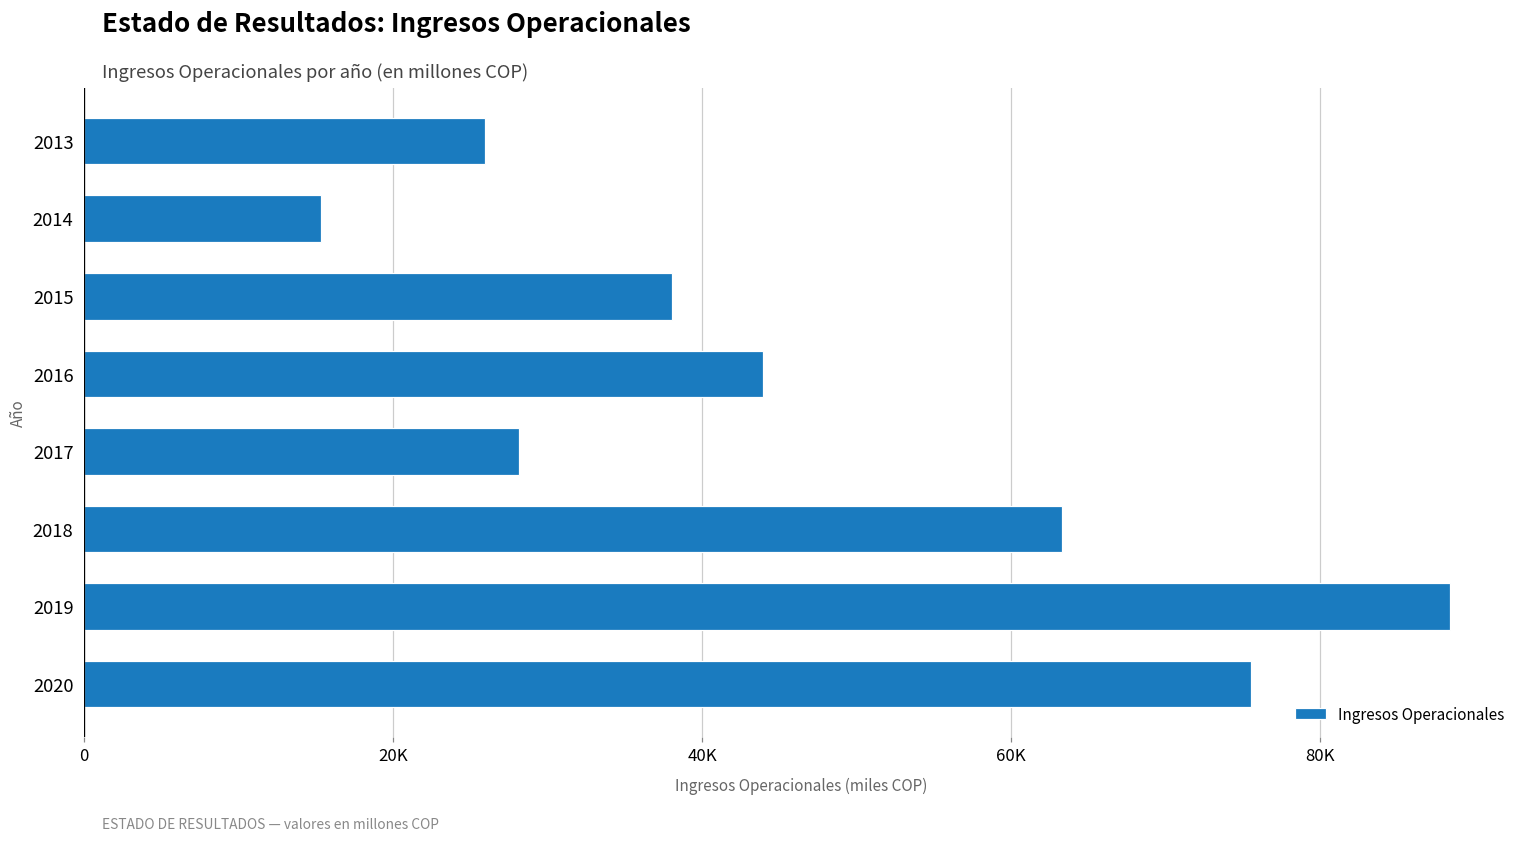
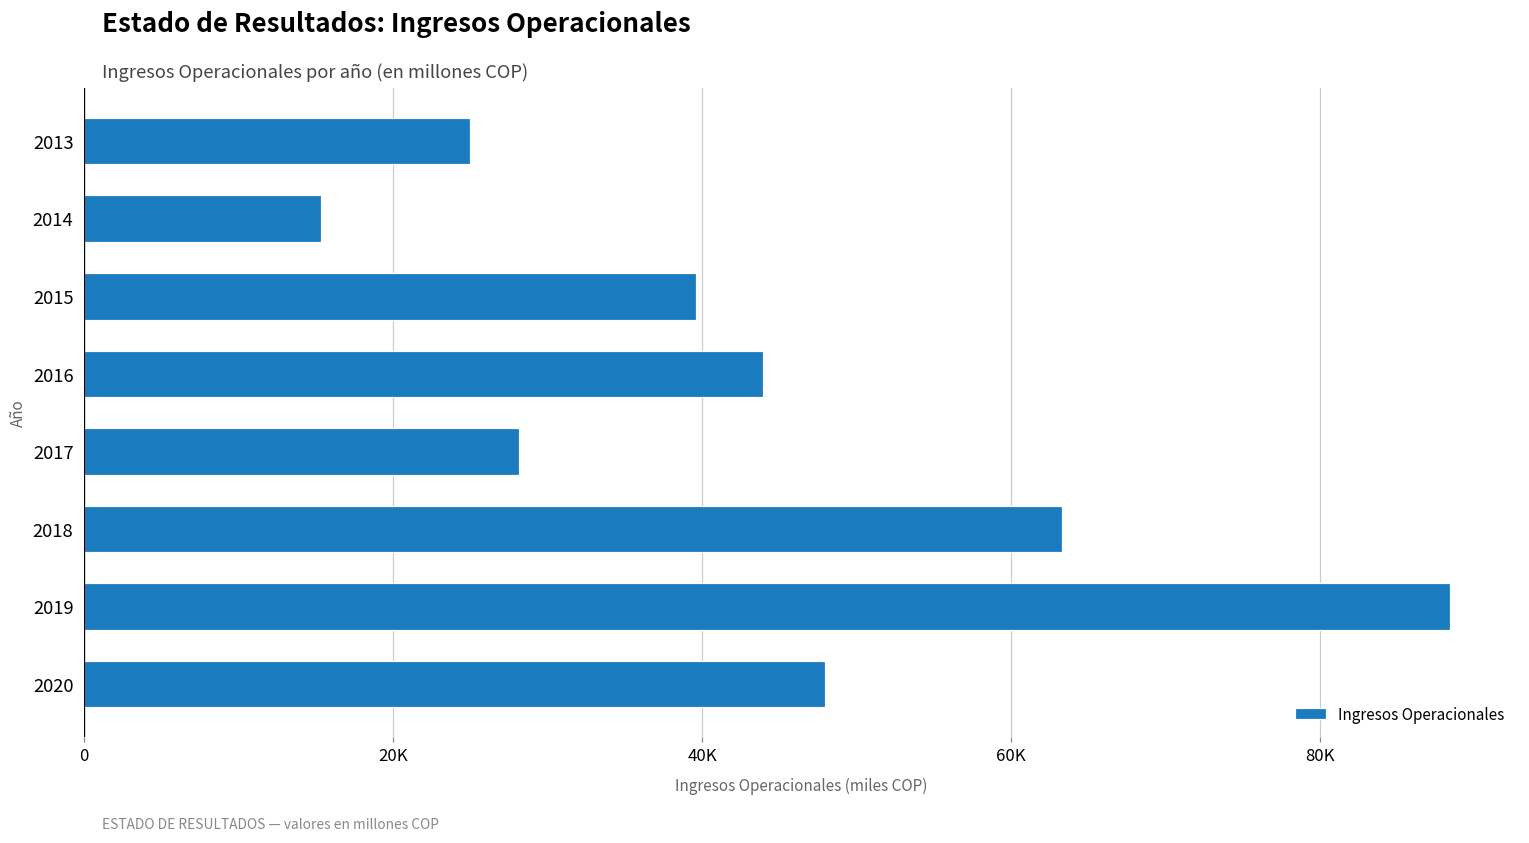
  {
-   "2013": 26000,
+   "2013": 25000,
    "2014": 15300,
-   "2015": 38100,
+   "2015": 39600,
    "2016": 44000,
    "2017": 28100,
    "2018": 63300,
    "2019": 88400,
-   "2020": 75500
+   "2020": 48000
  }
